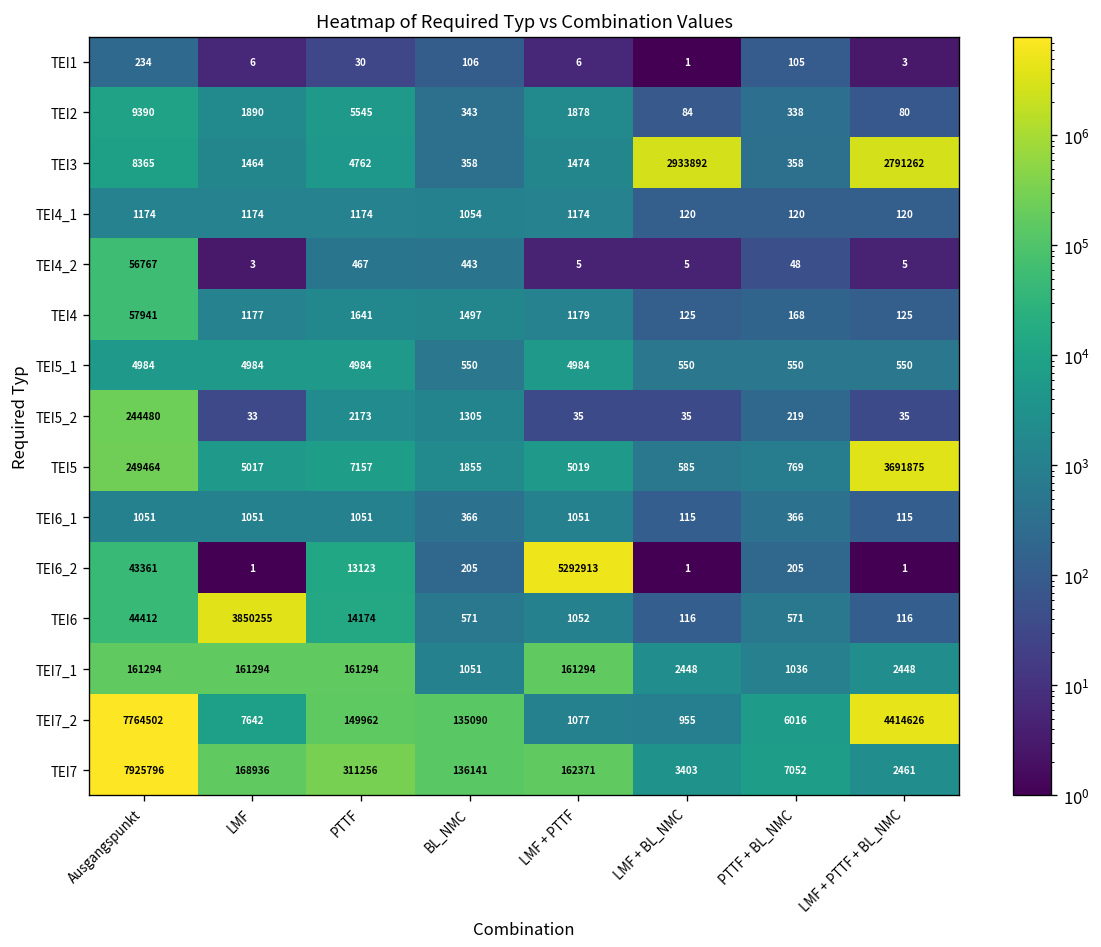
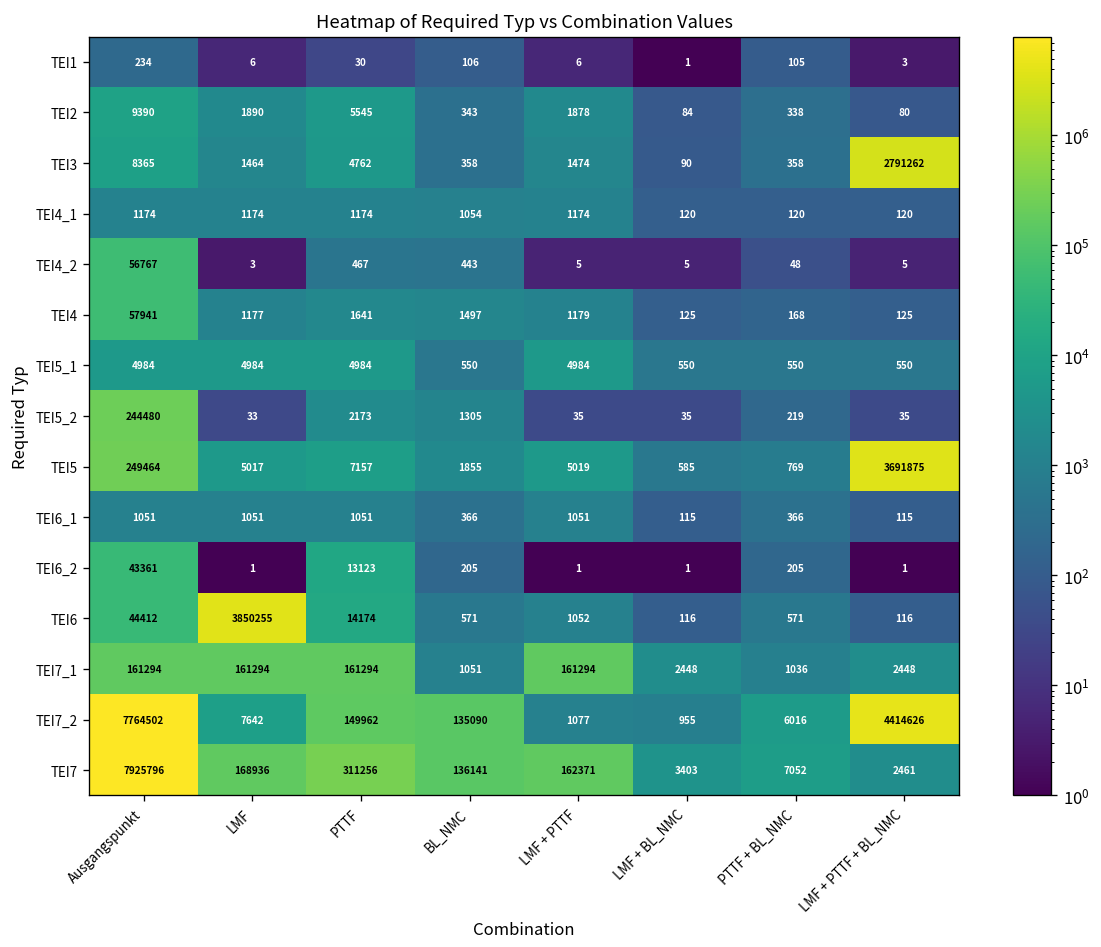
  {
    "TEI1": {
      "Ausgangspunkt": 234,
      "LMF": 6,
      "PTTF": 30,
      "BL_NMC": 106,
      "LMF + PTTF": 6,
      "LMF + BL_NMC": 1,
      "PTTF + BL_NMC": 105,
      "LMF + PTTF + BL_NMC": 3
    },
    "TEI2": {
      "Ausgangspunkt": 9390,
      "LMF": 1890,
      "PTTF": 5545,
      "BL_NMC": 343,
      "LMF + PTTF": 1878,
      "LMF + BL_NMC": 84,
      "PTTF + BL_NMC": 338,
      "LMF + PTTF + BL_NMC": 80
    },
    "TEI3": {
      "Ausgangspunkt": 8365,
      "LMF": 1464,
      "PTTF": 4762,
      "BL_NMC": 358,
      "LMF + PTTF": 1474,
-     "LMF + BL_NMC": 2933892,
+     "LMF + BL_NMC": 90,
      "PTTF + BL_NMC": 358,
      "LMF + PTTF + BL_NMC": 2791262
    },
    "TEI4_1": {
      "Ausgangspunkt": 1174,
      "LMF": 1174,
      "PTTF": 1174,
      "BL_NMC": 1054,
      "LMF + PTTF": 1174,
      "LMF + BL_NMC": 120,
      "PTTF + BL_NMC": 120,
      "LMF + PTTF + BL_NMC": 120
    },
    "TEI4_2": {
      "Ausgangspunkt": 56767,
      "LMF": 3,
      "PTTF": 467,
      "BL_NMC": 443,
      "LMF + PTTF": 5,
      "LMF + BL_NMC": 5,
      "PTTF + BL_NMC": 48,
      "LMF + PTTF + BL_NMC": 5
    },
    "TEI4": {
      "Ausgangspunkt": 57941,
      "LMF": 1177,
      "PTTF": 1641,
      "BL_NMC": 1497,
      "LMF + PTTF": 1179,
      "LMF + BL_NMC": 125,
      "PTTF + BL_NMC": 168,
      "LMF + PTTF + BL_NMC": 125
    },
    "TEI5_1": {
      "Ausgangspunkt": 4984,
      "LMF": 4984,
      "PTTF": 4984,
      "BL_NMC": 550,
      "LMF + PTTF": 4984,
      "LMF + BL_NMC": 550,
      "PTTF + BL_NMC": 550,
      "LMF + PTTF + BL_NMC": 550
    },
    "TEI5_2": {
      "Ausgangspunkt": 244480,
      "LMF": 33,
      "PTTF": 2173,
      "BL_NMC": 1305,
      "LMF + PTTF": 35,
      "LMF + BL_NMC": 35,
      "PTTF + BL_NMC": 219,
      "LMF + PTTF + BL_NMC": 35
    },
    "TEI5": {
      "Ausgangspunkt": 249464,
      "LMF": 5017,
      "PTTF": 7157,
      "BL_NMC": 1855,
      "LMF + PTTF": 5019,
      "LMF + BL_NMC": 585,
      "PTTF + BL_NMC": 769,
      "LMF + PTTF + BL_NMC": 3691875
    },
    "TEI6_1": {
      "Ausgangspunkt": 1051,
      "LMF": 1051,
      "PTTF": 1051,
      "BL_NMC": 366,
      "LMF + PTTF": 1051,
      "LMF + BL_NMC": 115,
      "PTTF + BL_NMC": 366,
      "LMF + PTTF + BL_NMC": 115
    },
    "TEI6_2": {
      "Ausgangspunkt": 43361,
      "LMF": 1,
      "PTTF": 13123,
      "BL_NMC": 205,
-     "LMF + PTTF": 5292913,
+     "LMF + PTTF": 1,
      "LMF + BL_NMC": 1,
      "PTTF + BL_NMC": 205,
      "LMF + PTTF + BL_NMC": 1
    },
    "TEI6": {
      "Ausgangspunkt": 44412,
      "LMF": 3850255,
      "PTTF": 14174,
      "BL_NMC": 571,
      "LMF + PTTF": 1052,
      "LMF + BL_NMC": 116,
      "PTTF + BL_NMC": 571,
      "LMF + PTTF + BL_NMC": 116
    },
    "TEI7_1": {
      "Ausgangspunkt": 161294,
      "LMF": 161294,
      "PTTF": 161294,
      "BL_NMC": 1051,
      "LMF + PTTF": 161294,
      "LMF + BL_NMC": 2448,
      "PTTF + BL_NMC": 1036,
      "LMF + PTTF + BL_NMC": 2448
    },
    "TEI7_2": {
      "Ausgangspunkt": 7764502,
      "LMF": 7642,
      "PTTF": 149962,
      "BL_NMC": 135090,
      "LMF + PTTF": 1077,
      "LMF + BL_NMC": 955,
      "PTTF + BL_NMC": 6016,
      "LMF + PTTF + BL_NMC": 4414626
    },
    "TEI7": {
      "Ausgangspunkt": 7925796,
      "LMF": 168936,
      "PTTF": 311256,
      "BL_NMC": 136141,
      "LMF + PTTF": 162371,
      "LMF + BL_NMC": 3403,
      "PTTF + BL_NMC": 7052,
      "LMF + PTTF + BL_NMC": 2461
    }
  }
